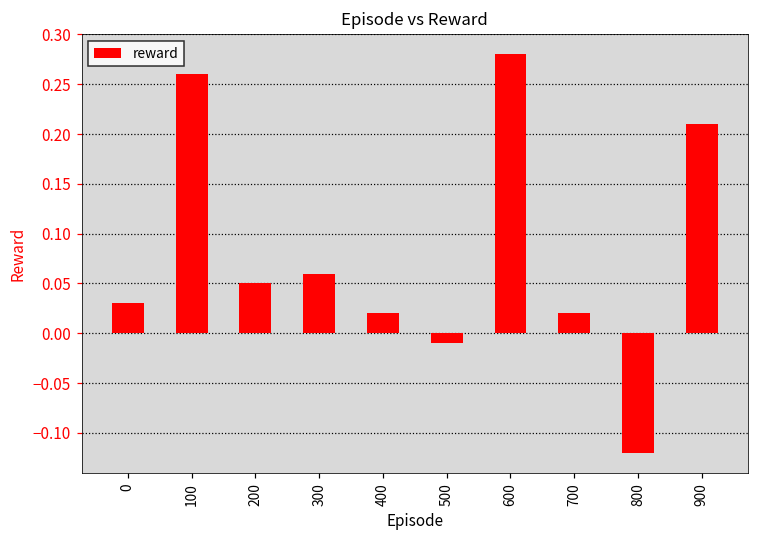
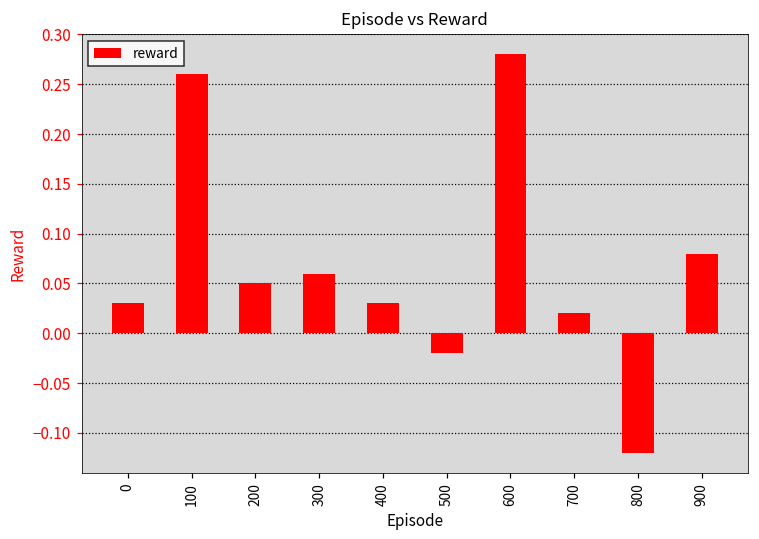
  {
    "0": 0.03,
    "100": 0.26,
    "200": 0.05,
    "300": 0.06,
-   "400": 0.02,
-   "500": -0.01,
+   "400": 0.03,
+   "500": -0.02,
    "600": 0.28,
    "700": 0.02,
    "800": -0.12,
-   "900": 0.21
+   "900": 0.08
  }
